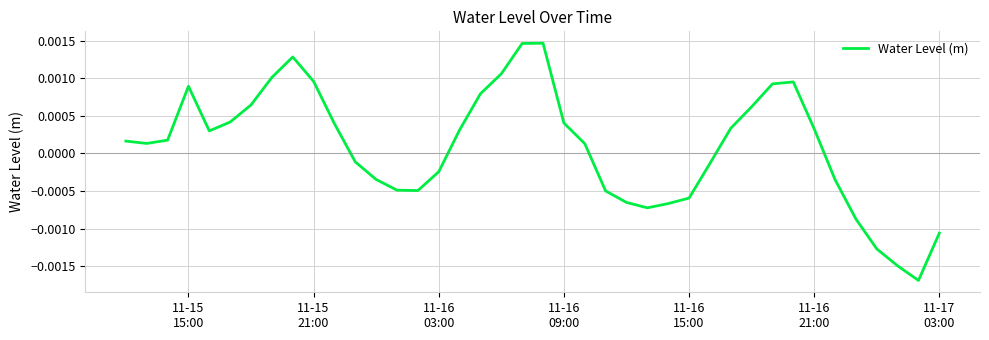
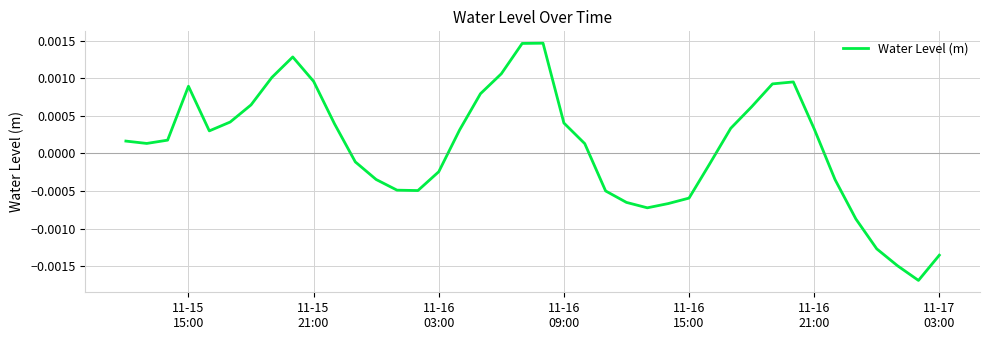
  {
    "11-15 15:00": 0.0009,
    "11-15 21:00": 0.0010,
    "11-16 03:00": -0.0002,
    "11-16 09:00": 0.0004,
    "11-16 15:00": -0.0006,
    "11-16 21:00": 0.0003,
-   "11-17 03:00": -0.0011
+   "11-17 03:00": -0.0014
  }
